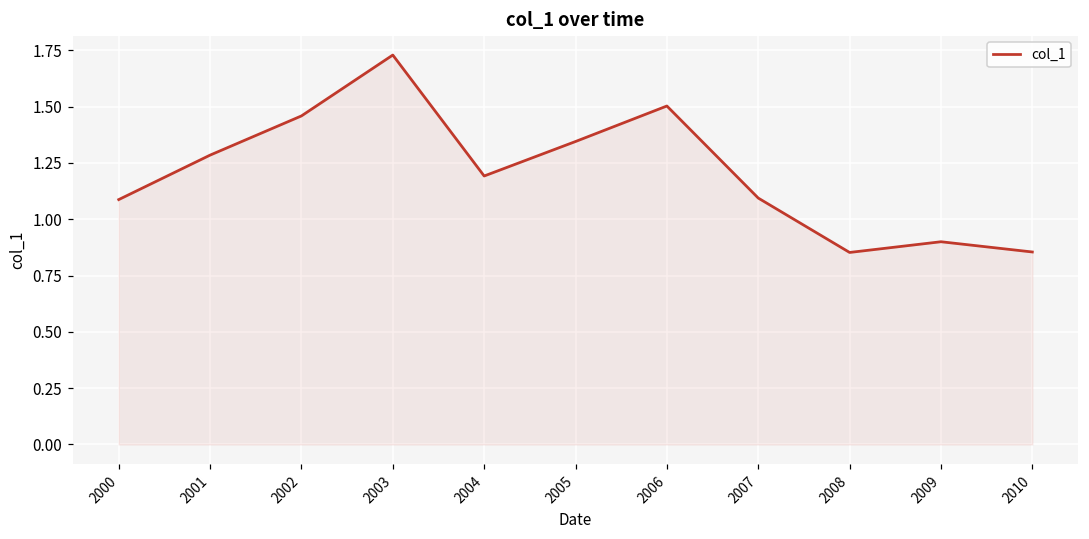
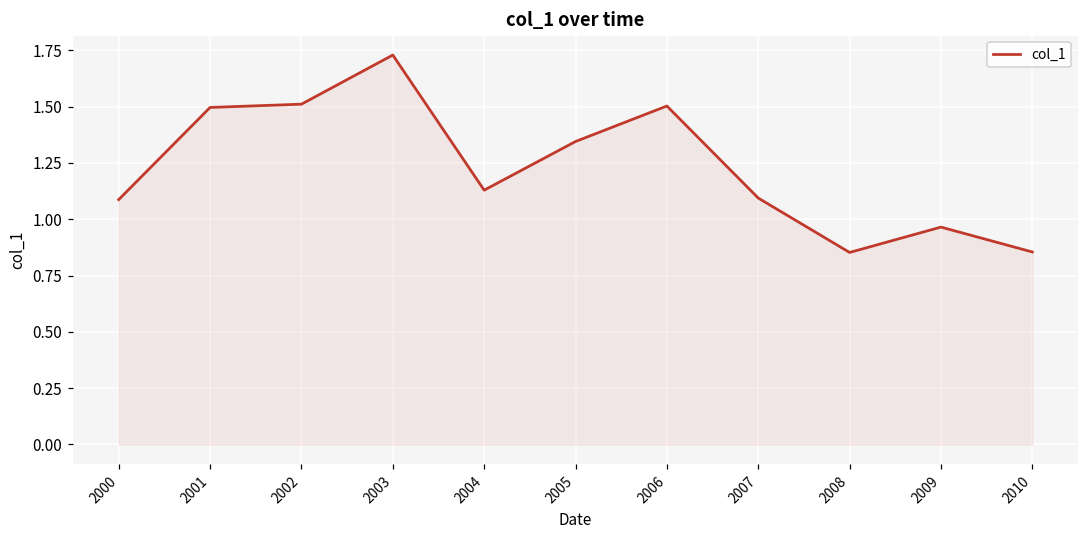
  {
    "2000": 1.09,
-   "2001": 1.28,
-   "2002": 1.46,
+   "2001": 1.50,
+   "2002": 1.51,
    "2003": 1.73,
-   "2004": 1.19,
+   "2004": 1.13,
    "2005": 1.34,
    "2006": 1.50,
    "2007": 1.09,
    "2008": 0.85,
-   "2009": 0.90,
+   "2009": 0.96,
    "2010": 0.85
  }
